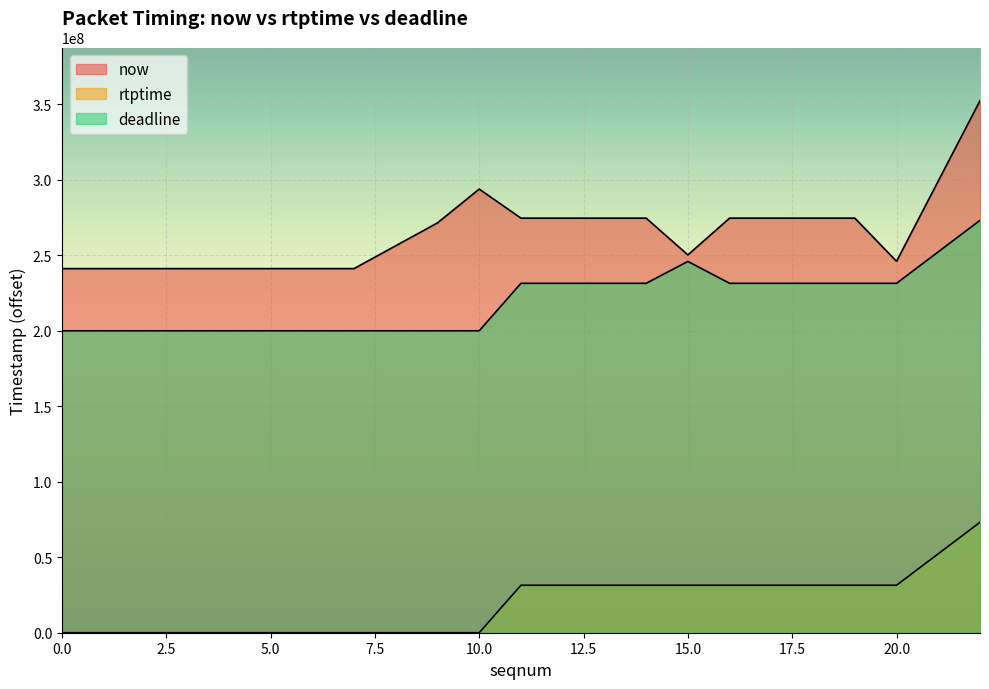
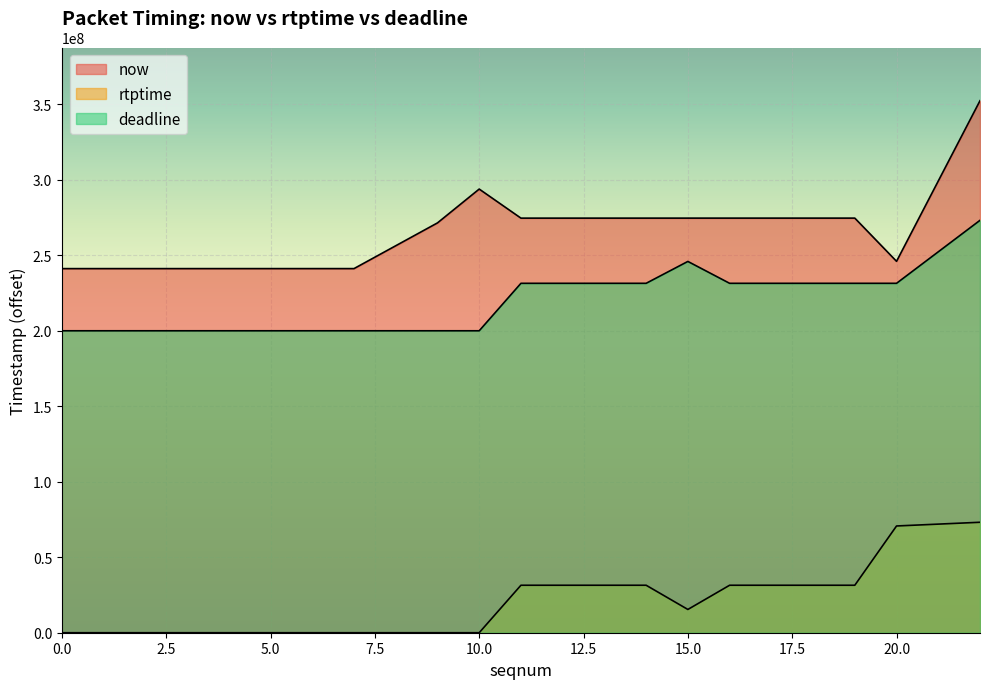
  {
    "now": {
      "0.0": 241000000,
      "5.0": 241000000,
      "10.0": 294000000,
-     "15.0": 250000000,
+     "15.0": 275000000,
      "20.0": 246000000
    },
    "rtptime": {
      "0.0": 0,
      "5.0": 0,
      "10.0": 0,
-     "15.0": 31000000,
-     "20.0": 31000000
+     "15.0": 15000000,
+     "20.0": 71000000
    },
    "deadline": {
      "0.0": 200000000,
      "5.0": 200000000,
      "10.0": 200000000,
      "15.0": 246000000,
      "20.0": 231000000
    }
  }
